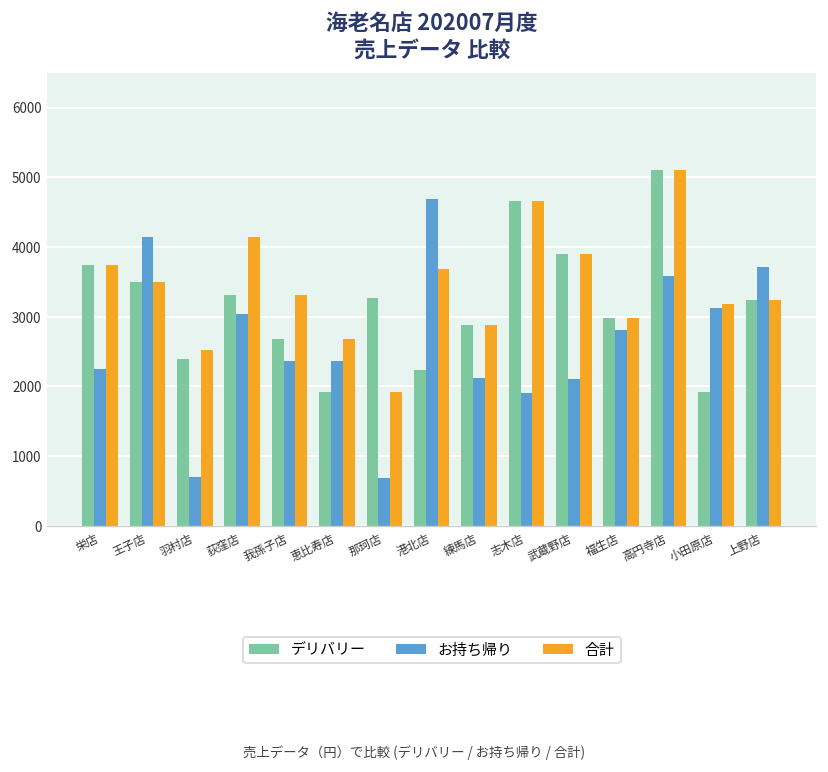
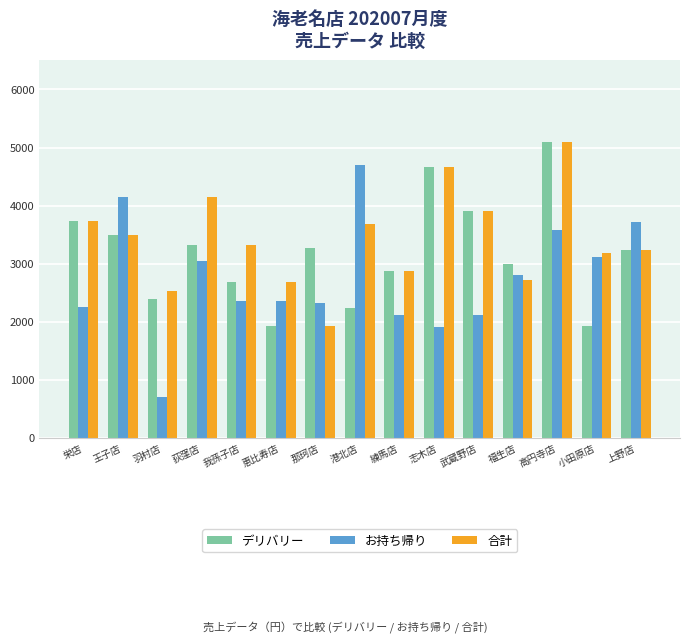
  {
    "デリバリー": {
      "栄店": 3700,
      "王子店": 3500,
      "羽村店": 2400,
      "荻窪店": 3300,
      "我孫子店": 2700,
      "恵比寿店": 1900,
      "那珂店": 3300,
      "港北店": 2200,
      "練馬店": 2900,
      "志木店": 4700,
      "武蔵野店": 3900,
      "福生店": 3000,
      "高円寺店": 5100,
      "小田原店": 1900,
      "上野店": 3200
    },
    "お持ち帰り": {
      "栄店": 2300,
      "王子店": 4100,
      "羽村店": 700,
      "荻窪店": 3000,
      "我孫子店": 2400,
      "恵比寿店": 2400,
-     "那珂店": 700,
+     "那珂店": 2300,
      "港北店": 4700,
      "練馬店": 2100,
      "志木店": 1900,
      "武蔵野店": 2100,
      "福生店": 2800,
      "高円寺店": 3600,
      "小田原店": 3100,
      "上野店": 3700
    },
    "合計": {
      "栄店": 3700,
      "王子店": 3500,
      "羽村店": 2500,
      "荻窪店": 4100,
      "我孫子店": 3300,
      "恵比寿店": 2700,
      "那珂店": 1900,
      "港北店": 3700,
      "練馬店": 2900,
      "志木店": 4700,
      "武蔵野店": 3900,
-     "福生店": 3000,
+     "福生店": 2700,
      "高円寺店": 5100,
      "小田原店": 3200,
      "上野店": 3200
    }
  }
